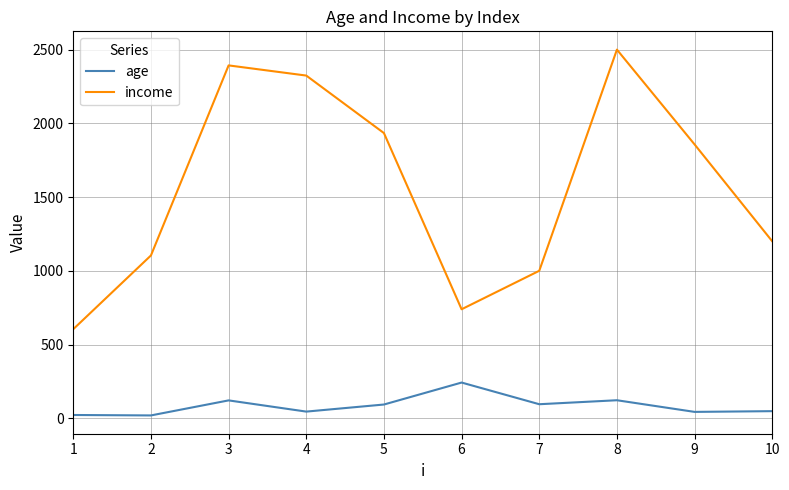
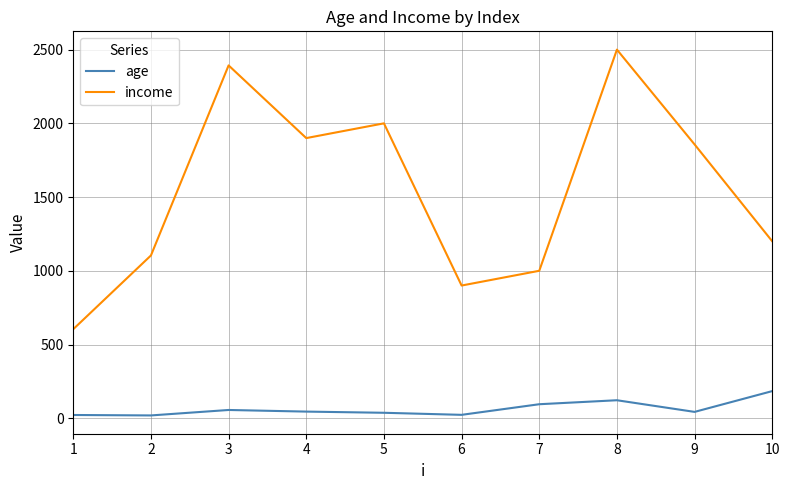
  {
    "age": {
      "1": 20,
      "2": 20,
-     "3": 120,
+     "3": 60,
      "4": 50,
-     "5": 90,
-     "6": 240,
+     "5": 40,
+     "6": 20,
      "7": 100,
      "8": 120,
      "9": 40,
-     "10": 50
+     "10": 180
    },
    "income": {
      "1": 600,
      "2": 1100,
      "3": 2390,
-     "4": 2320,
-     "5": 1930,
-     "6": 740,
+     "4": 1900,
+     "5": 2000,
+     "6": 900,
      "7": 1000,
      "8": 2500,
      "9": 1860,
      "10": 1200
    }
  }
